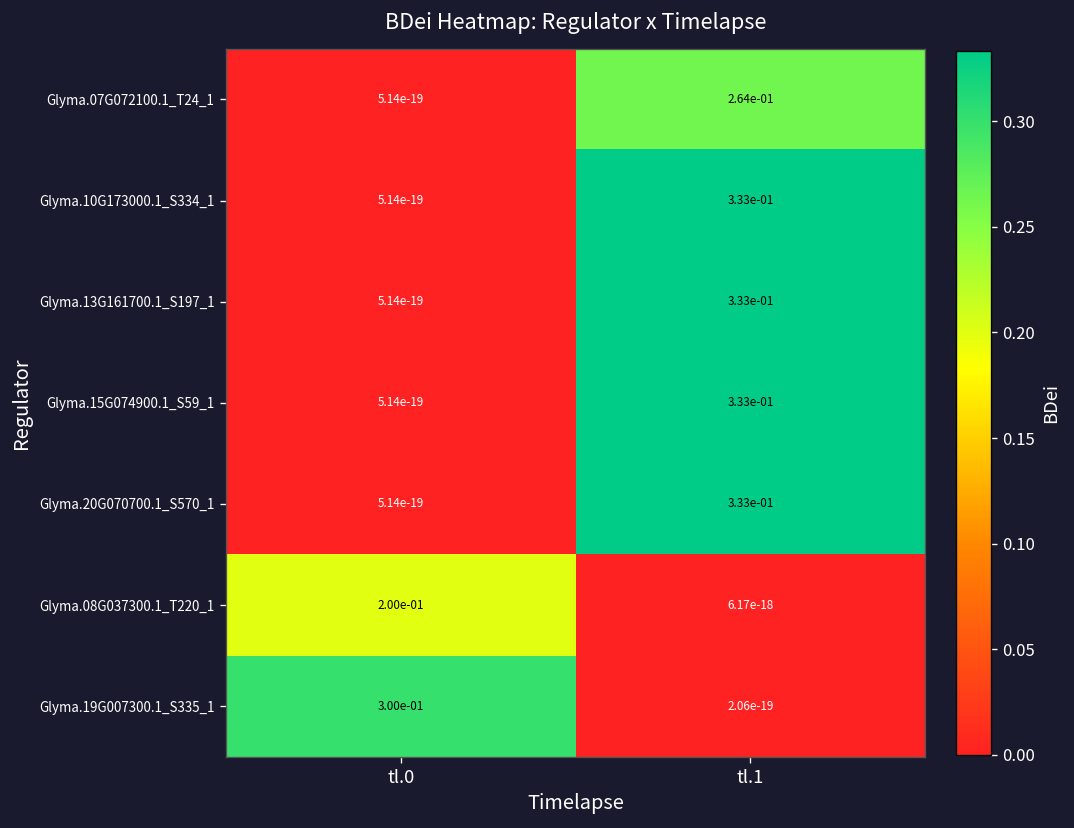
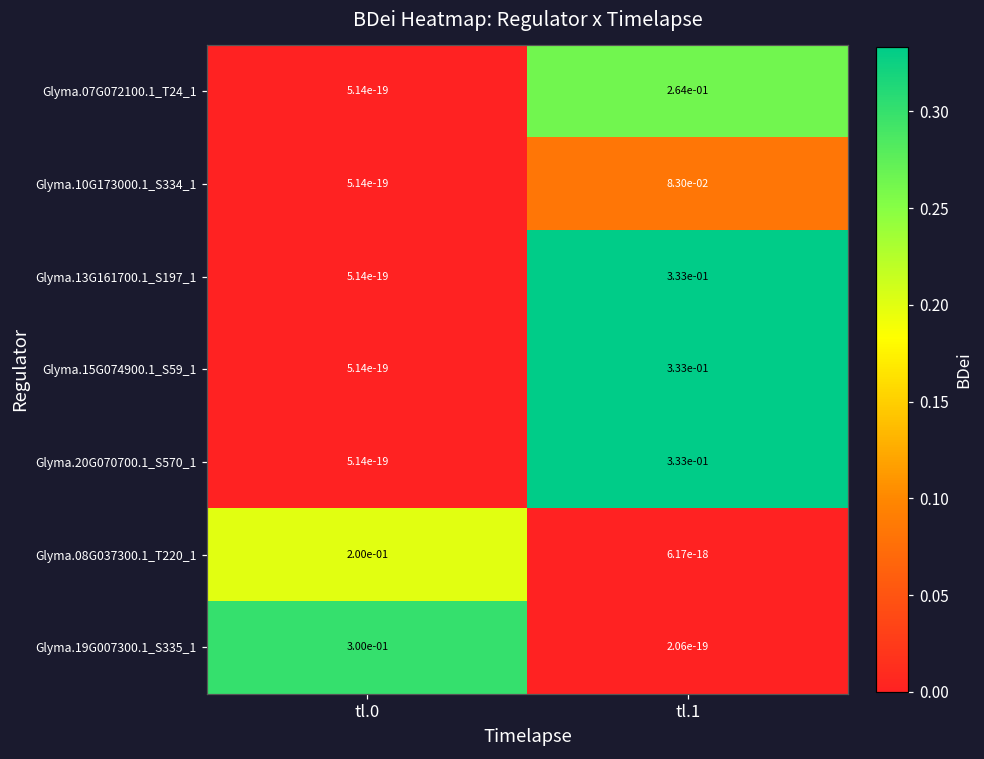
  {
    "Glyma.07G072100.1_T24_1": {
      "tl.0": "5.14e-19",
      "tl.1": "2.64e-01"
    },
    "Glyma.10G173000.1_S334_1": {
      "tl.0": "5.14e-19",
-     "tl.1": "3.33e-01"
+     "tl.1": "8.30e-02"
    },
    "Glyma.13G161700.1_S197_1": {
      "tl.0": "5.14e-19",
      "tl.1": "3.33e-01"
    },
    "Glyma.15G074900.1_S59_1": {
      "tl.0": "5.14e-19",
      "tl.1": "3.33e-01"
    },
    "Glyma.20G070700.1_S570_1": {
      "tl.0": "5.14e-19",
      "tl.1": "3.33e-01"
    },
    "Glyma.08G037300.1_T220_1": {
      "tl.0": "2.00e-01",
      "tl.1": "6.17e-18"
    },
    "Glyma.19G007300.1_S335_1": {
      "tl.0": "3.00e-01",
      "tl.1": "2.06e-19"
    }
  }
